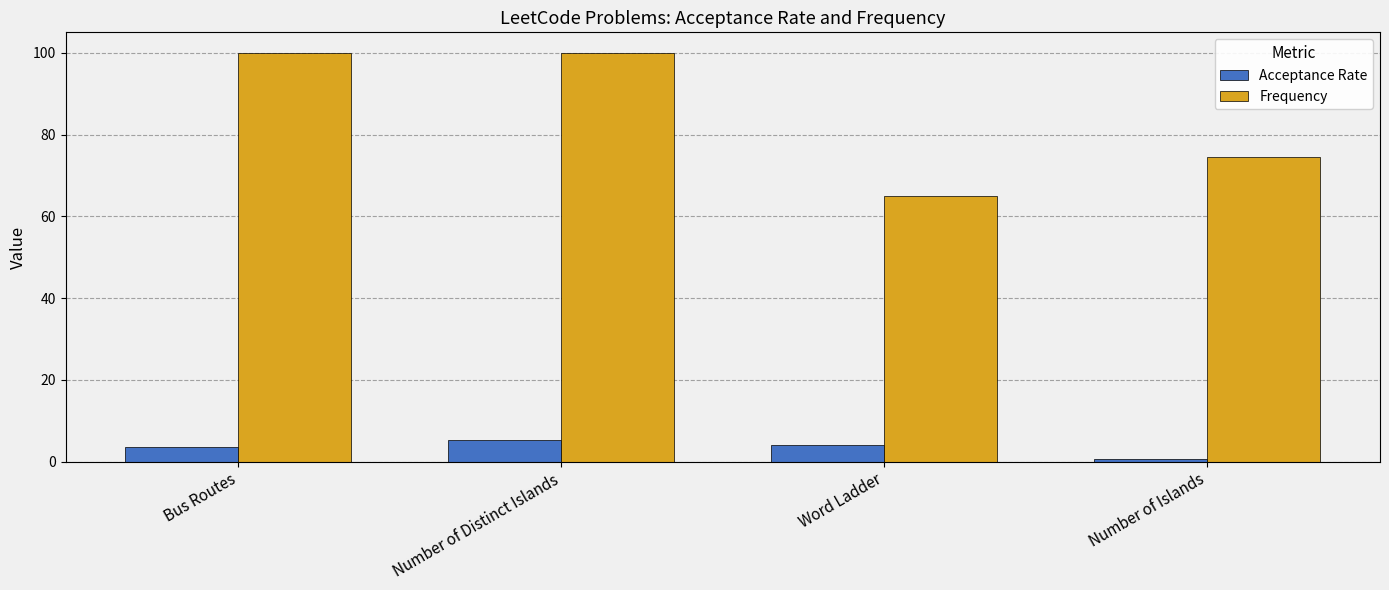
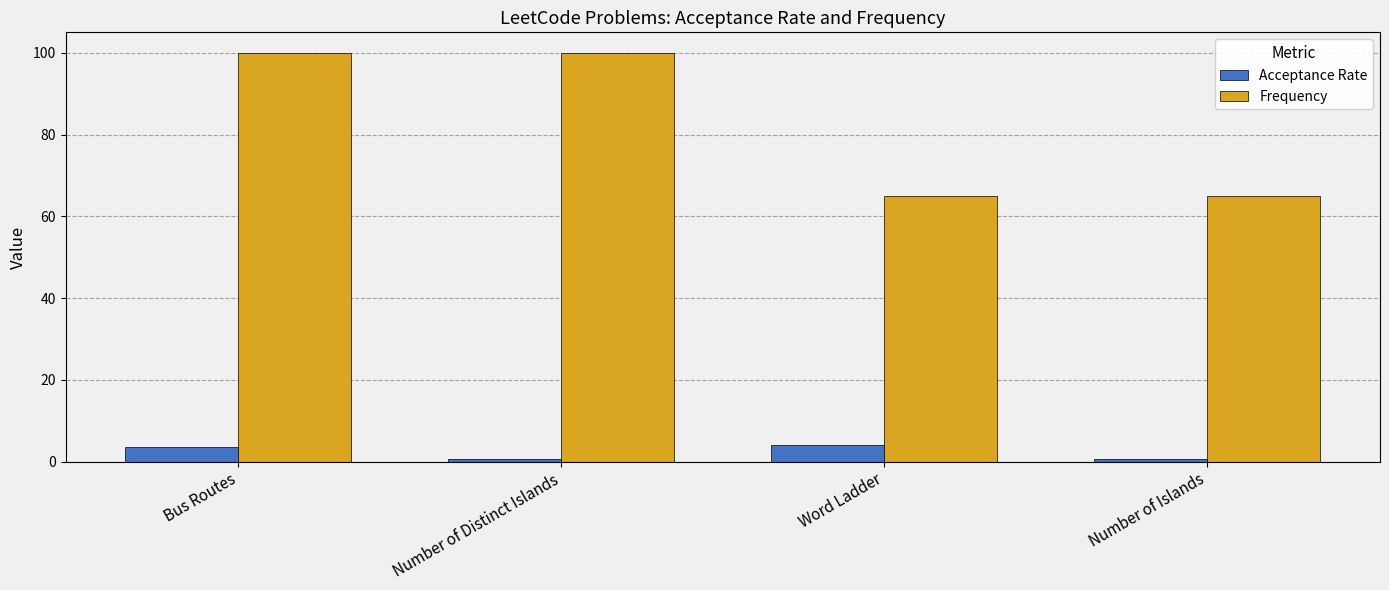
  {
    "Acceptance Rate": {
      "Bus Routes": 4,
-     "Number of Distinct Islands": 5,
+     "Number of Distinct Islands": 1,
      "Word Ladder": 4,
      "Number of Islands": 1
    },
    "Frequency": {
      "Bus Routes": 100,
      "Number of Distinct Islands": 100,
      "Word Ladder": 65,
-     "Number of Islands": 74
+     "Number of Islands": 65
    }
  }
